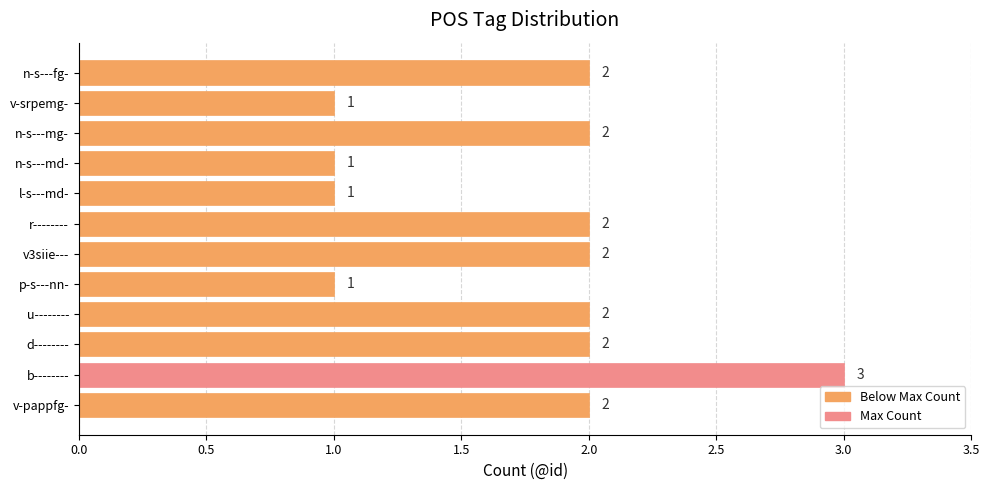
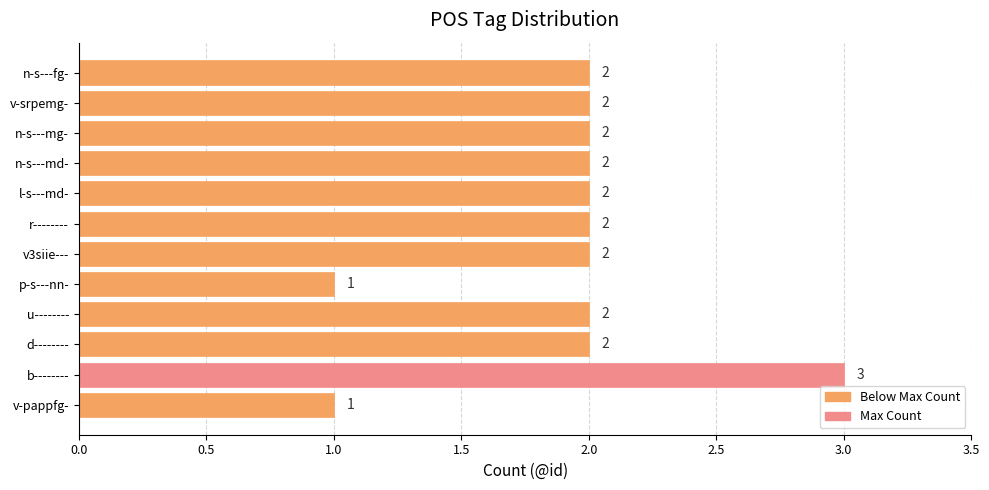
  {
    "n-s---fg-": 2,
-   "v-srpemg-": 1,
+   "v-srpemg-": 2,
    "n-s---mg-": 2,
-   "n-s---md-": 1,
-   "l-s---md-": 1,
+   "n-s---md-": 2,
+   "l-s---md-": 2,
    "r--------": 2,
    "v3siie---": 2,
    "p-s---nn-": 1,
    "u--------": 2,
    "d--------": 2,
    "b--------": 3,
-   "v-pappfg-": 2
+   "v-pappfg-": 1
  }
